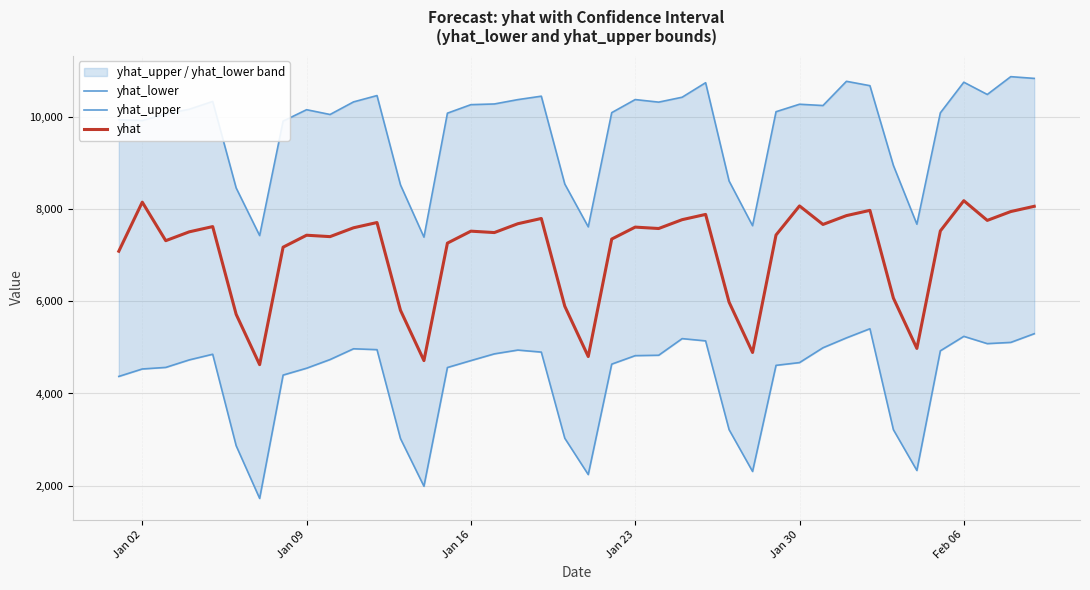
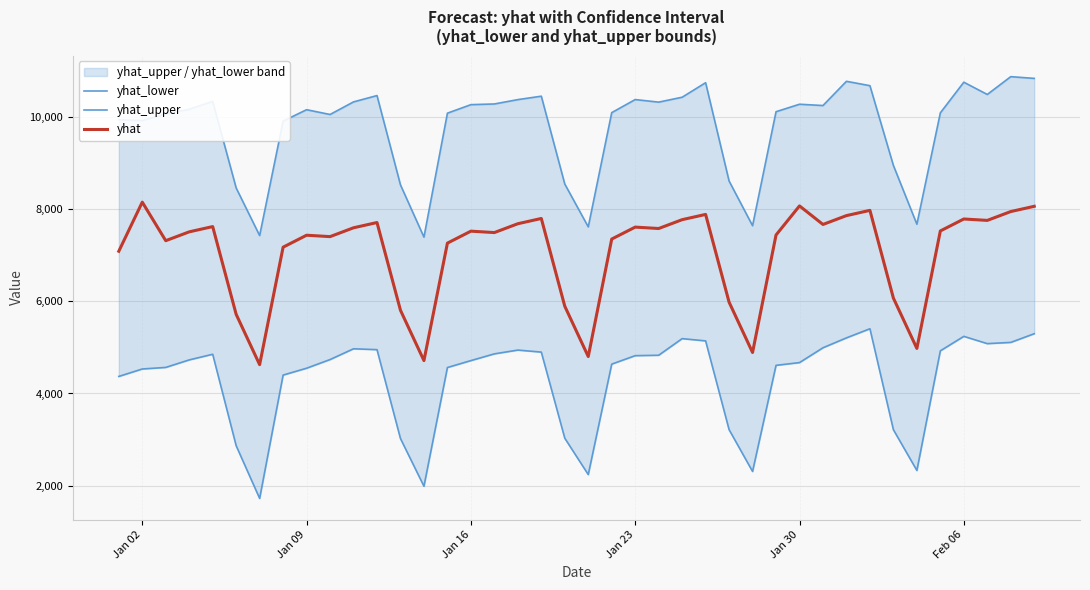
  {
    "yhat": {
      "Jan 02": "8,100",
      "Jan 09": "7,400",
      "Jan 16": "7,500",
      "Jan 23": "7,600",
      "Jan 30": "8,100",
-     "Feb 06": "8,200"
+     "Feb 06": "7,800"
    }
  }
